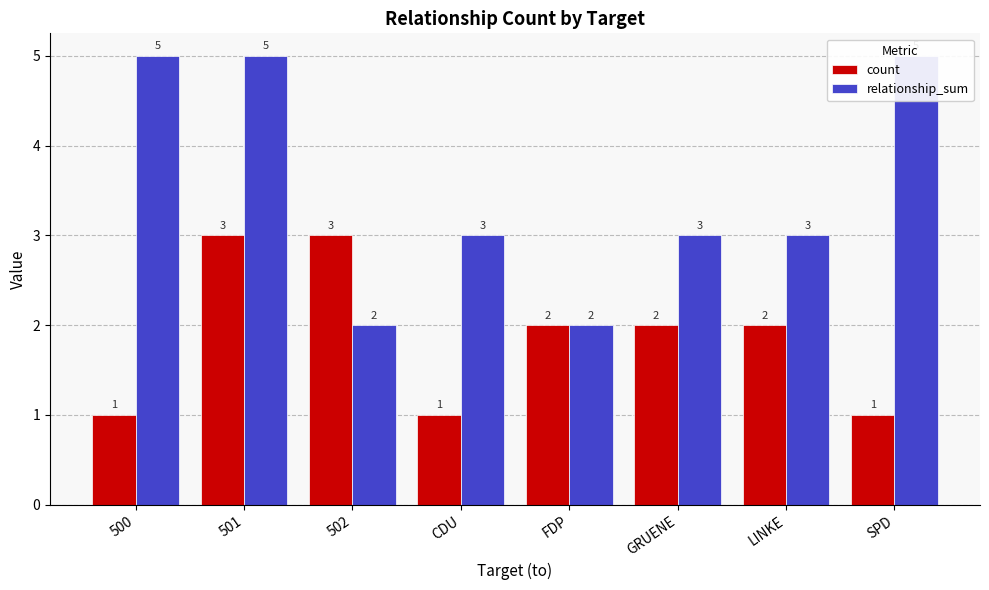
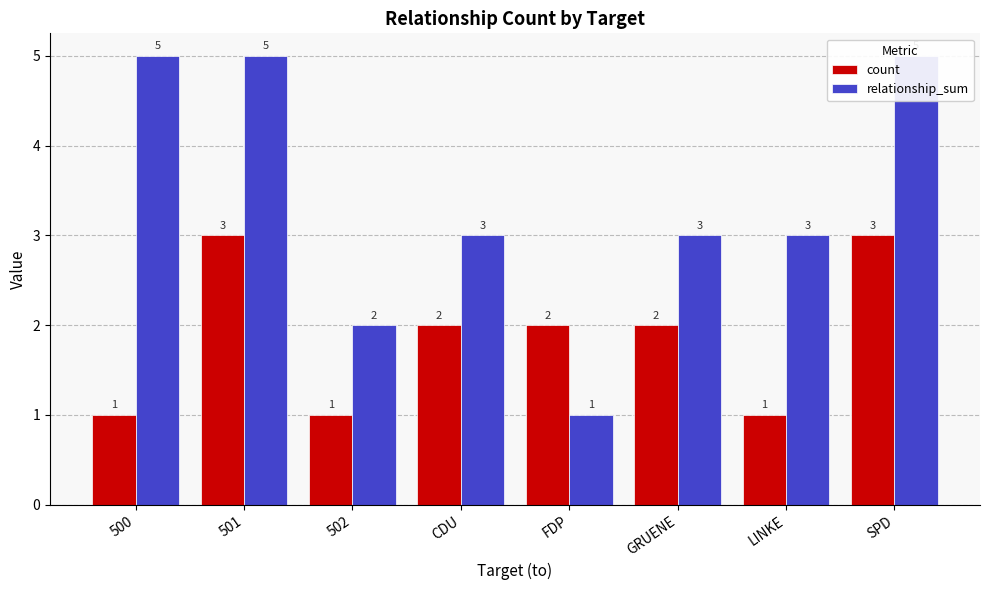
  {
    "count": {
      "500": 1,
      "501": 3,
-     "502": 3,
-     "CDU": 1,
+     "502": 1,
+     "CDU": 2,
      "FDP": 2,
      "GRUENE": 2,
-     "LINKE": 2,
-     "SPD": 1
+     "LINKE": 1,
+     "SPD": 3
    },
    "relationship_sum": {
      "500": 5,
      "501": 5,
      "502": 2,
      "CDU": 3,
-     "FDP": 2,
+     "FDP": 1,
      "GRUENE": 3,
      "LINKE": 3
    }
  }
